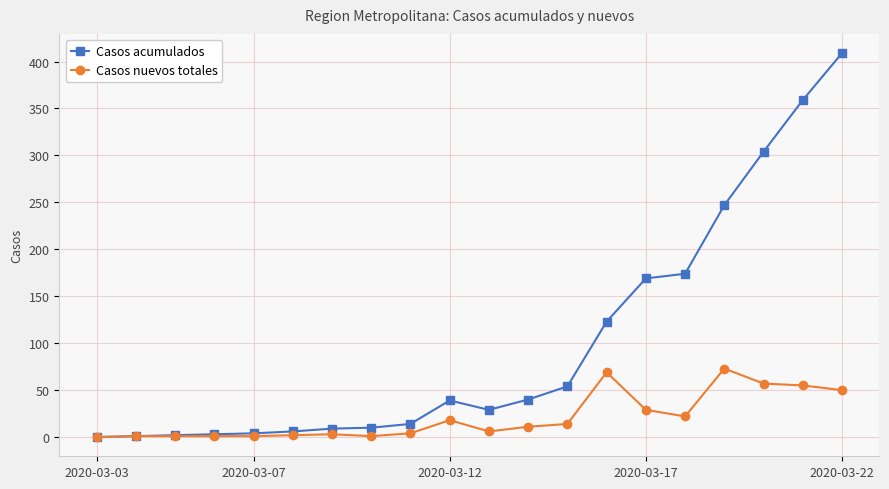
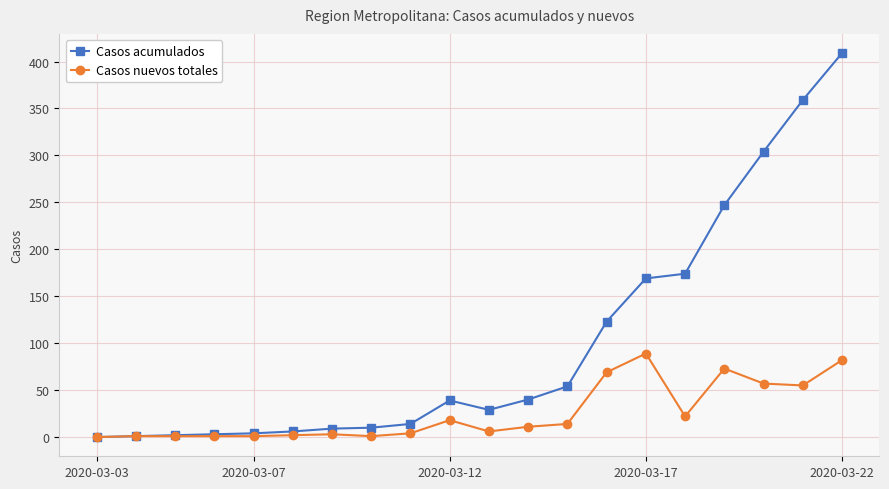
  {
    "Casos acumulados": {
      "2020-03-07": 0,
      "2020-03-12": 40,
      "2020-03-17": 170,
      "2020-03-22": 410
    },
    "Casos nuevos totales": {
      "2020-03-07": 0,
      "2020-03-12": 20,
-     "2020-03-17": 30,
-     "2020-03-22": 50
+     "2020-03-17": 90,
+     "2020-03-22": 80
    }
  }
